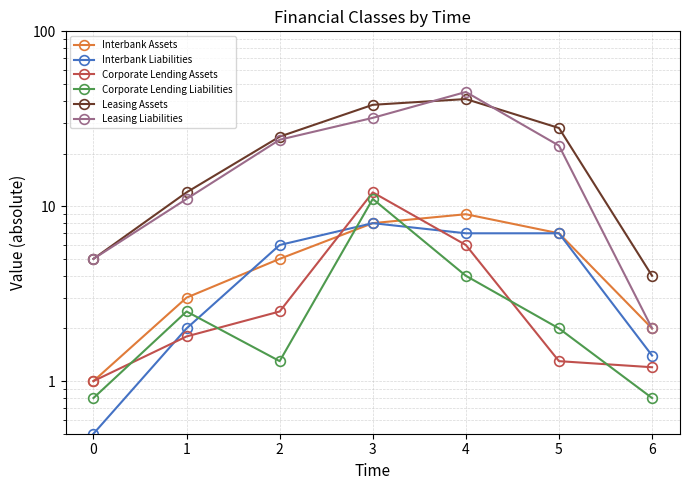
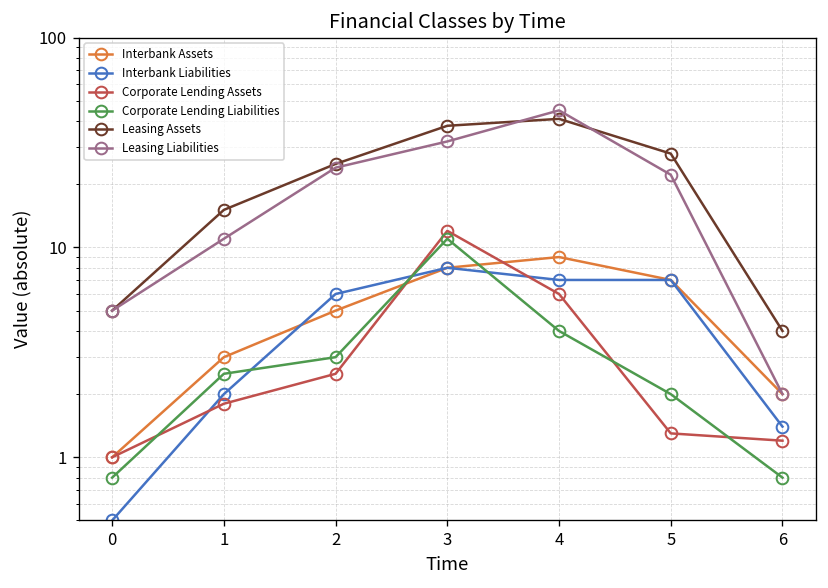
  {
    "Interbank Liabilities": {
      "0": 0.5,
      "1": 2.0,
      "2": 6.0,
      "4": 7.0,
      "6": 1.4
    },
    "Corporate Lending Liabilities": {
      "0": 0.8,
      "1": 2.5,
-     "2": 1.3,
+     "2": 3.0,
      "3": 11,
      "4": 4.0,
      "5": 2.0,
      "6": 0.8
    },
    "Leasing Assets": {
-     "1": 12,
+     "1": 15,
      "2": 25,
      "3": 38,
      "4": 41,
      "5": 28,
      "6": 4
    },
    "Leasing Liabilities": {
      "1": 11,
      "2": 24,
      "3": 32,
      "4": 45,
      "5": 22
    }
  }
